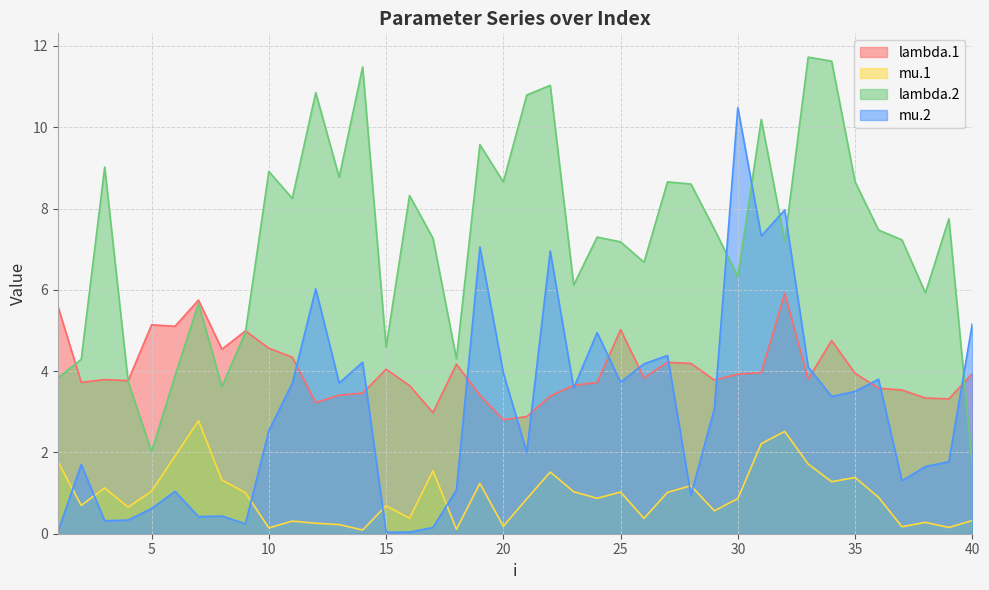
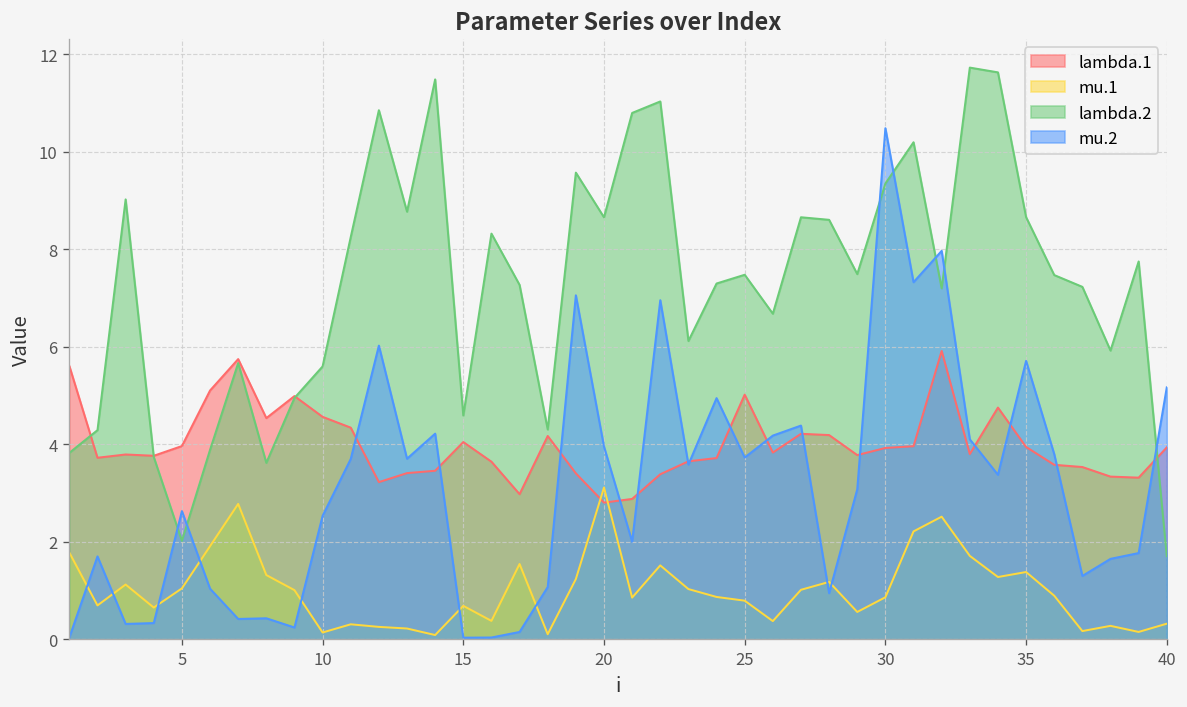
  {
    "lambda.1": {
-     "5": 5.1,
+     "5": 4.0,
      "10": 4.6,
      "15": 4.0,
      "20": 2.8,
      "25": 5.0,
      "30": 3.9,
      "35": 3.9,
      "40": 3.9
    },
    "mu.1": {
      "5": 1.0,
      "10": 0.1,
      "15": 0.7,
-     "20": 0.2,
-     "25": 1.0,
+     "20": 3.1,
+     "25": 0.8,
      "30": 0.9,
      "35": 1.4,
      "40": 0.3
    },
    "lambda.2": {
      "5": 2.0,
-     "10": 8.9,
+     "10": 5.6,
      "15": 4.6,
      "20": 8.7,
-     "25": 7.2,
-     "30": 6.3,
+     "25": 7.5,
+     "30": 9.3,
      "35": 8.7,
      "40": 1.7
    },
    "mu.2": {
-     "5": 0.6,
+     "5": 2.6,
      "10": 2.5,
      "15": 0.0,
      "20": 4.0,
      "25": 3.7,
      "30": 10.5,
-     "35": 3.5,
+     "35": 5.7,
      "40": 5.2
    }
  }
